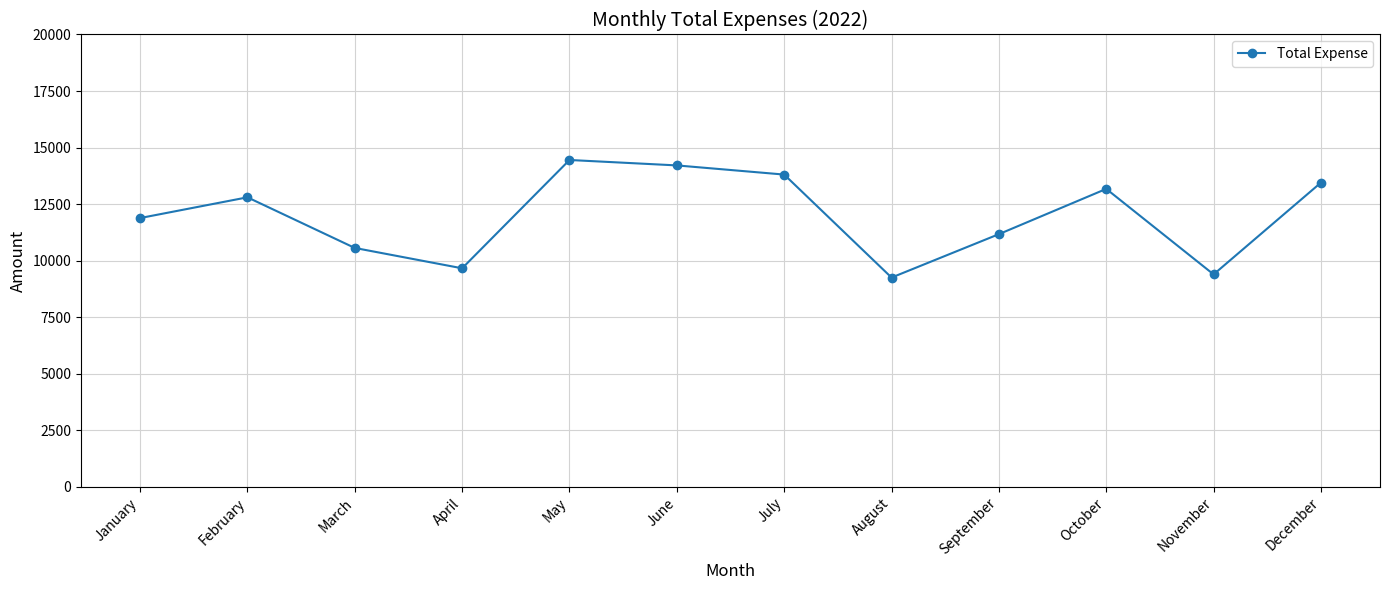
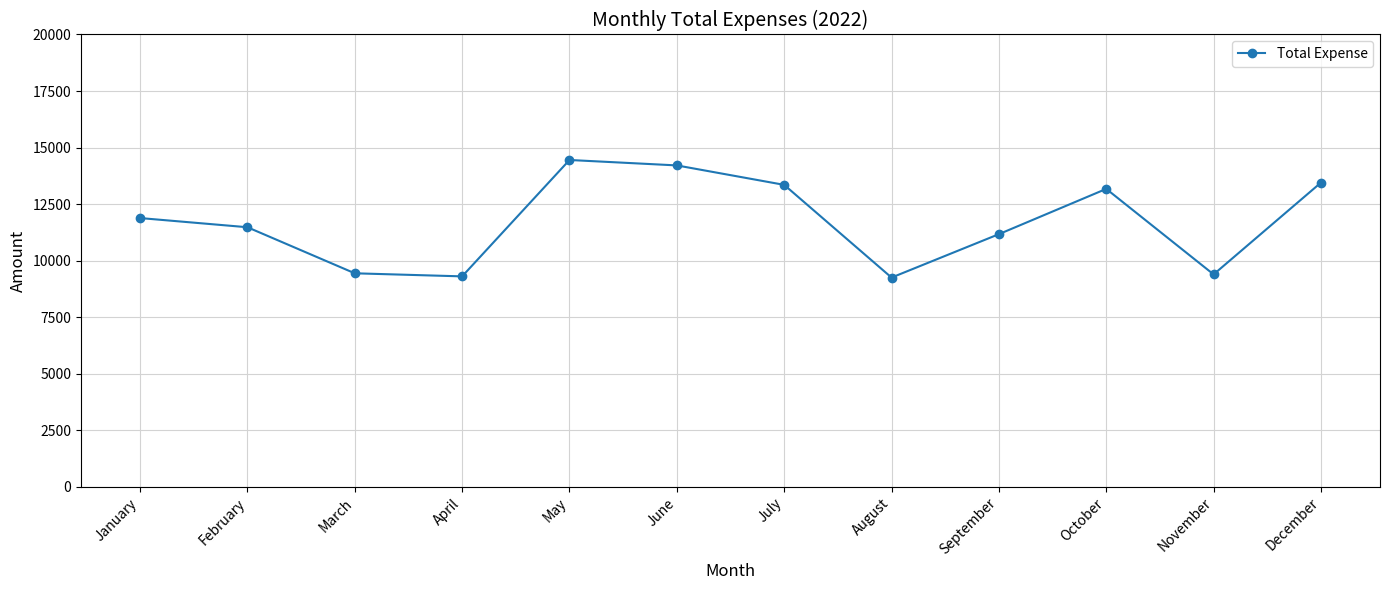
  {
    "January": 11900,
-   "February": 12800,
-   "March": 10600,
-   "April": 9700,
+   "February": 11500,
+   "March": 9400,
+   "April": 9300,
    "May": 14500,
    "June": 14200,
-   "July": 13800,
+   "July": 13400,
    "August": 9300,
    "September": 11200,
    "October": 13200,
    "November": 9400,
    "December": 13500
  }
